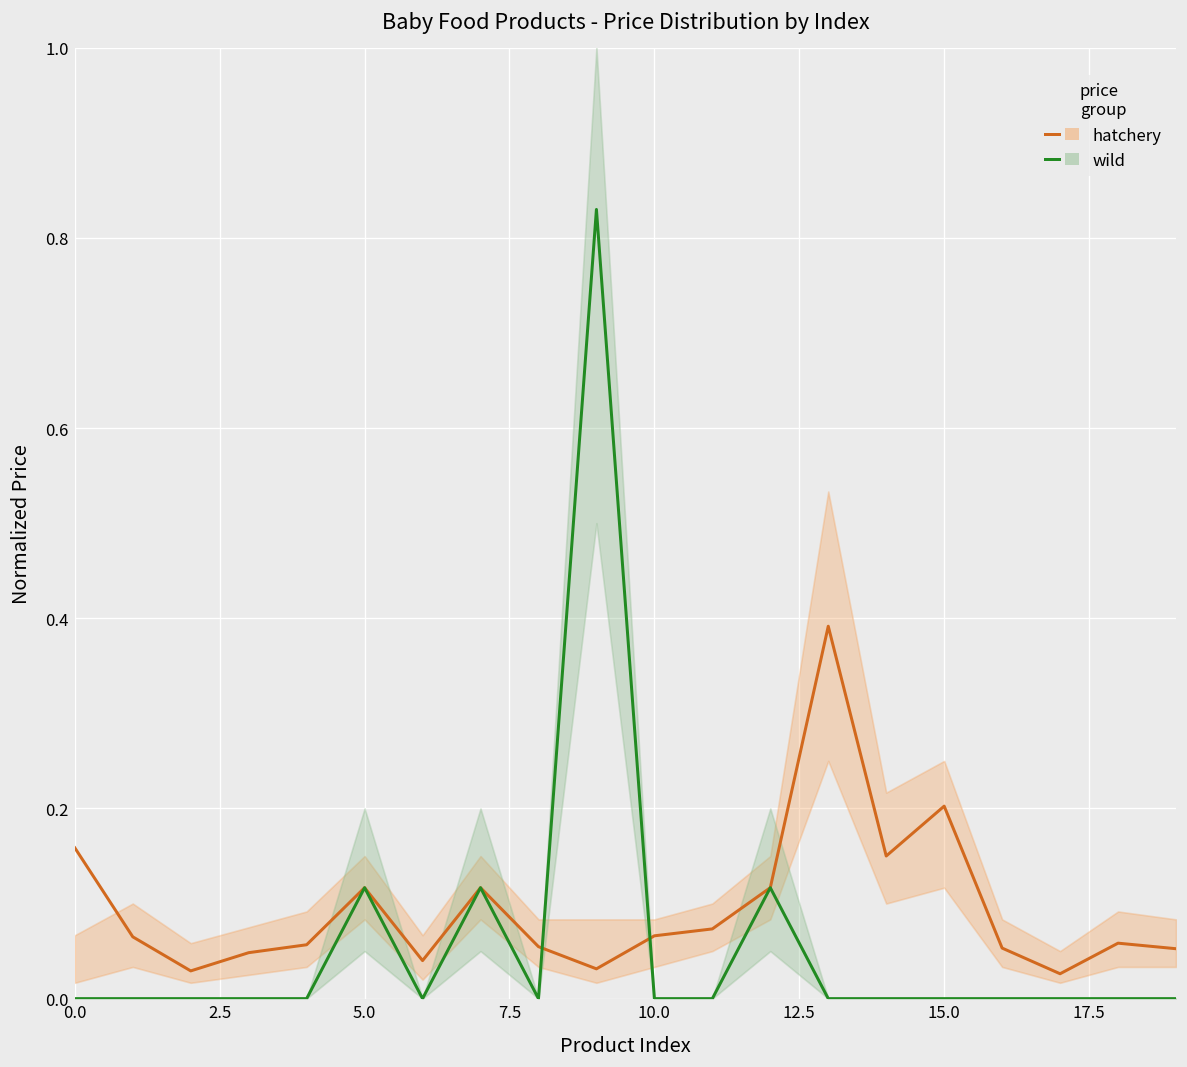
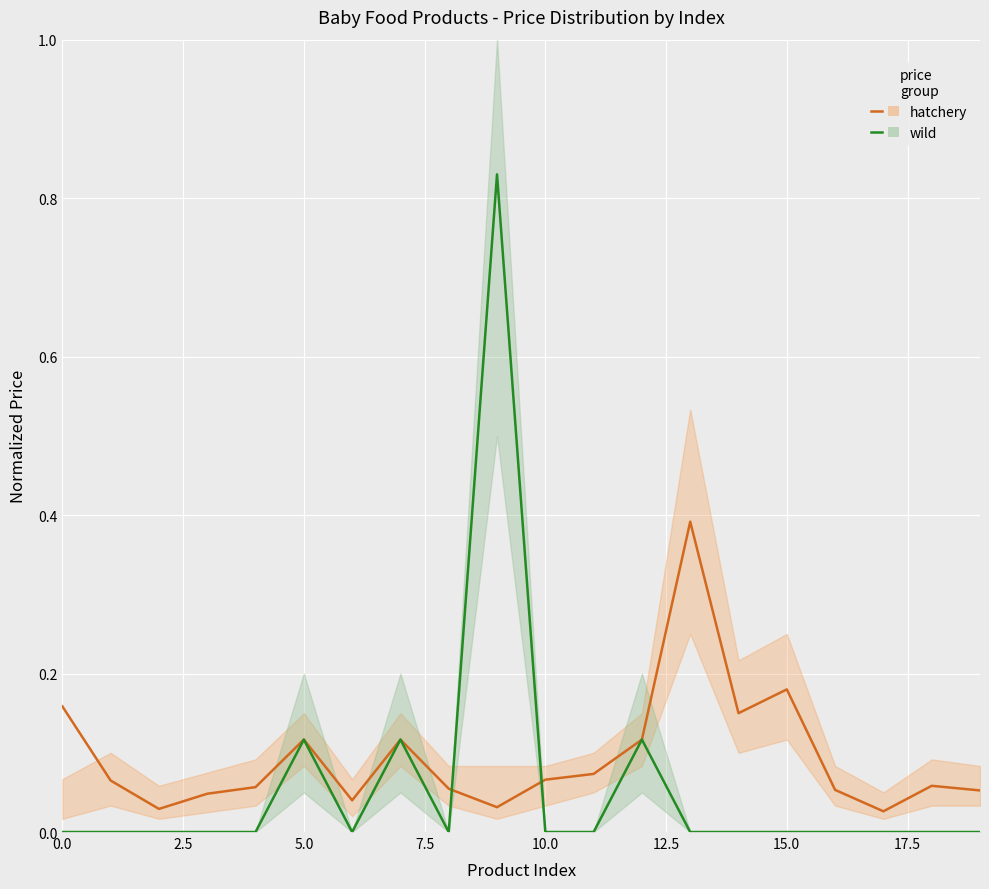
  {
    "hatchery": {
      "0.0": 0.16,
      "10.0": 0.07,
-     "15.0": 0.20
+     "15.0": 0.18
    }
  }
